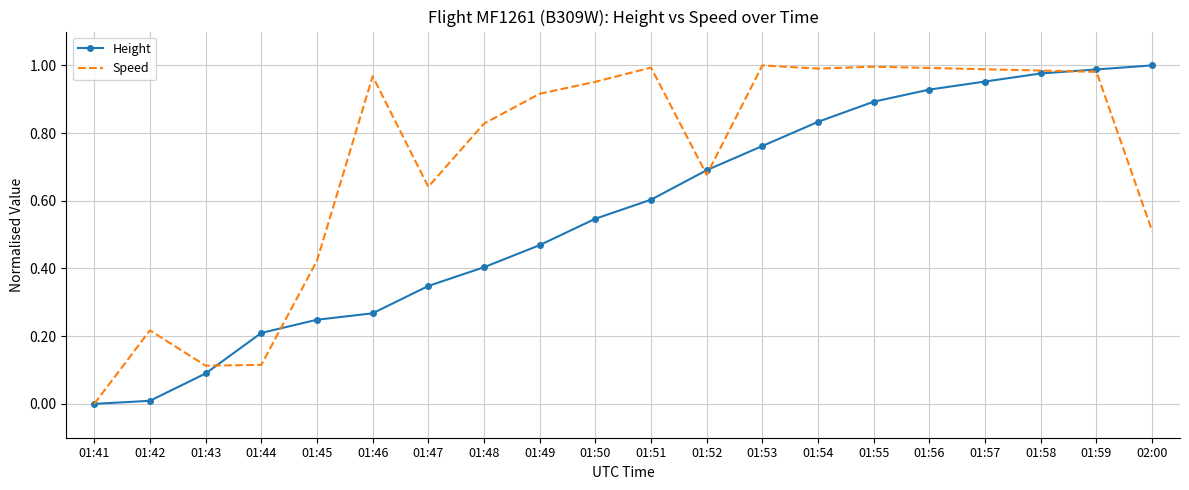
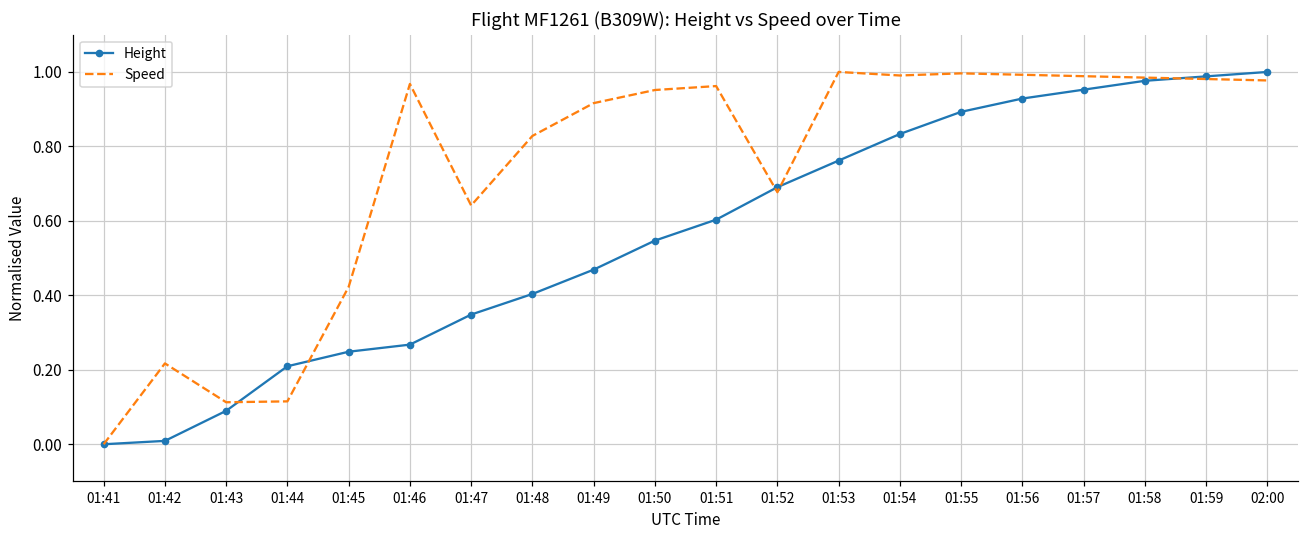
  {
    "Height": {
      "01:42": 0.01,
      "01:43": 0.09,
      "01:44": 0.21,
      "01:45": 0.25,
      "01:46": 0.27,
      "01:47": 0.35,
      "01:48": 0.40,
      "01:49": 0.47,
      "01:50": 0.55,
      "01:51": 0.60,
      "01:52": 0.69,
      "01:53": 0.76,
      "01:54": 0.83,
      "01:55": 0.89,
      "01:56": 0.93,
      "01:57": 0.95,
      "01:58": 0.98,
      "02:00": 1.00
    },
    "Speed": {
      "01:42": 0.22,
      "01:43": 0.11,
      "01:44": 0.12,
      "01:45": 0.42,
      "01:46": 0.97,
      "01:47": 0.64,
      "01:48": 0.83,
      "01:49": 0.92,
      "01:50": 0.95,
-     "01:51": 0.99,
+     "01:51": 0.96,
      "01:52": 0.68,
      "01:53": 1.00,
      "01:54": 0.99,
      "01:55": 1.00,
      "01:56": 0.99,
      "01:57": 0.99,
      "01:58": 0.98,
-     "02:00": 0.51
+     "02:00": 0.98
    }
  }
